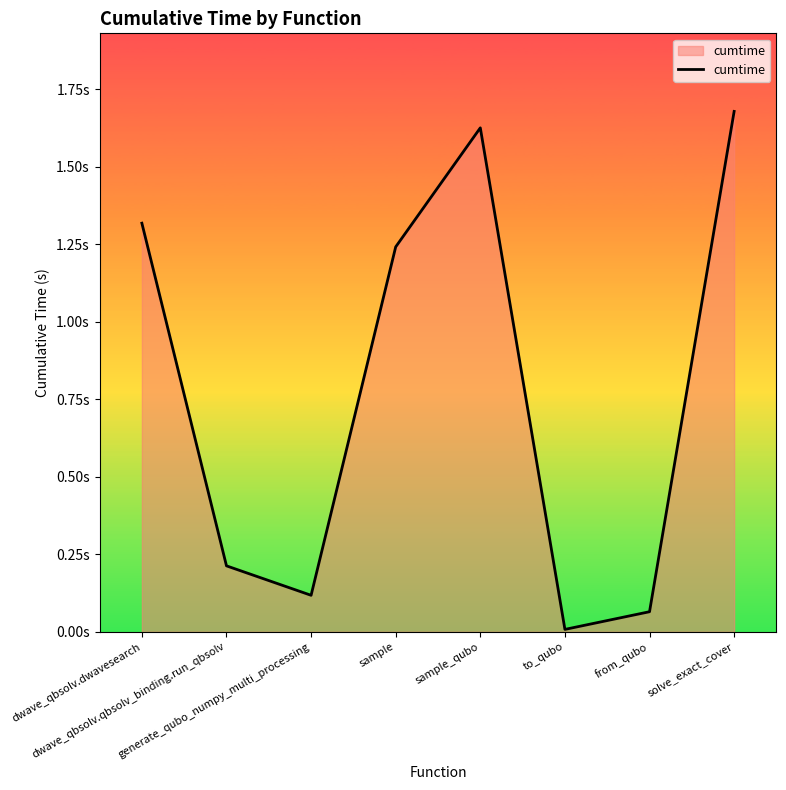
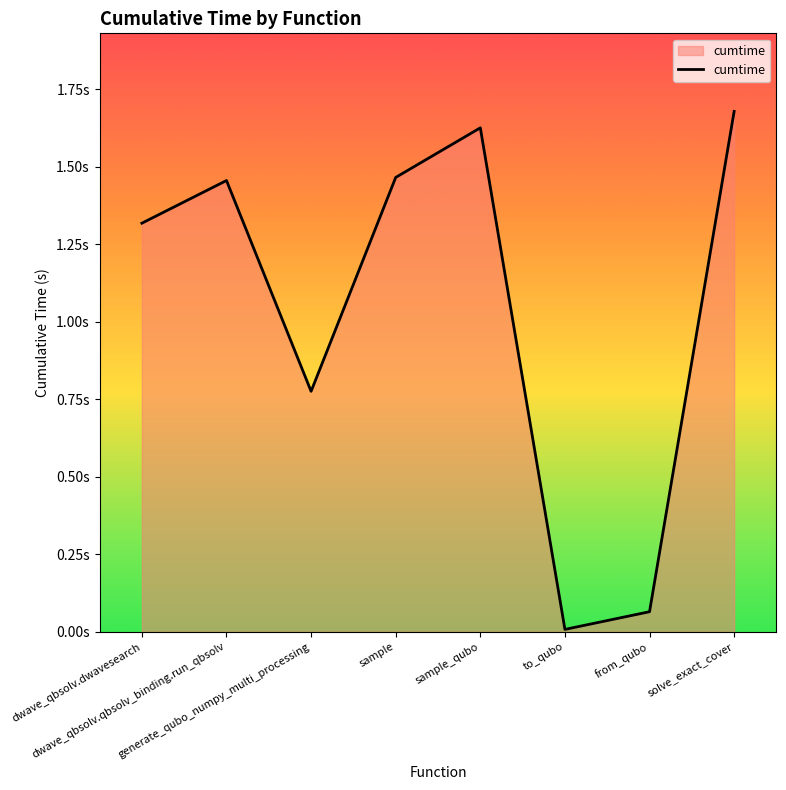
  {
    "dwave_qbsolv.dwavesearch": "1.32s",
-   "dwave_qbsolv.qbsolv_binding.run_qbsolv": "0.21s",
-   "generate_qubo_numpy_multi_processing": "0.12s",
-   "sample": "1.24s",
+   "dwave_qbsolv.qbsolv_binding.run_qbsolv": "1.46s",
+   "generate_qubo_numpy_multi_processing": "0.78s",
+   "sample": "1.47s",
    "sample_qubo": "1.63s",
    "to_qubo": "0.01s",
    "from_qubo": "0.07s",
    "solve_exact_cover": "1.68s"
  }
